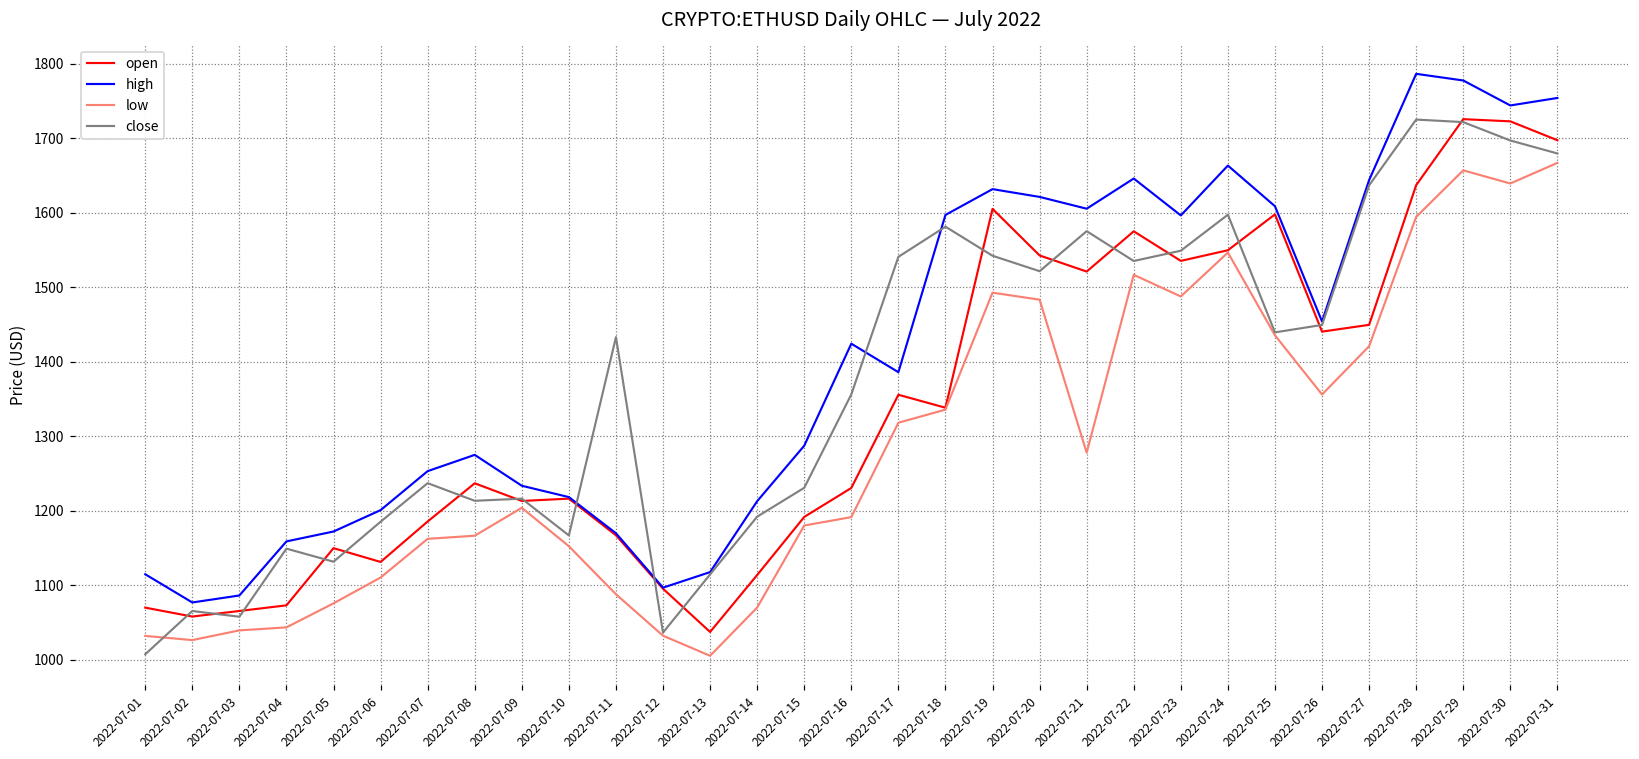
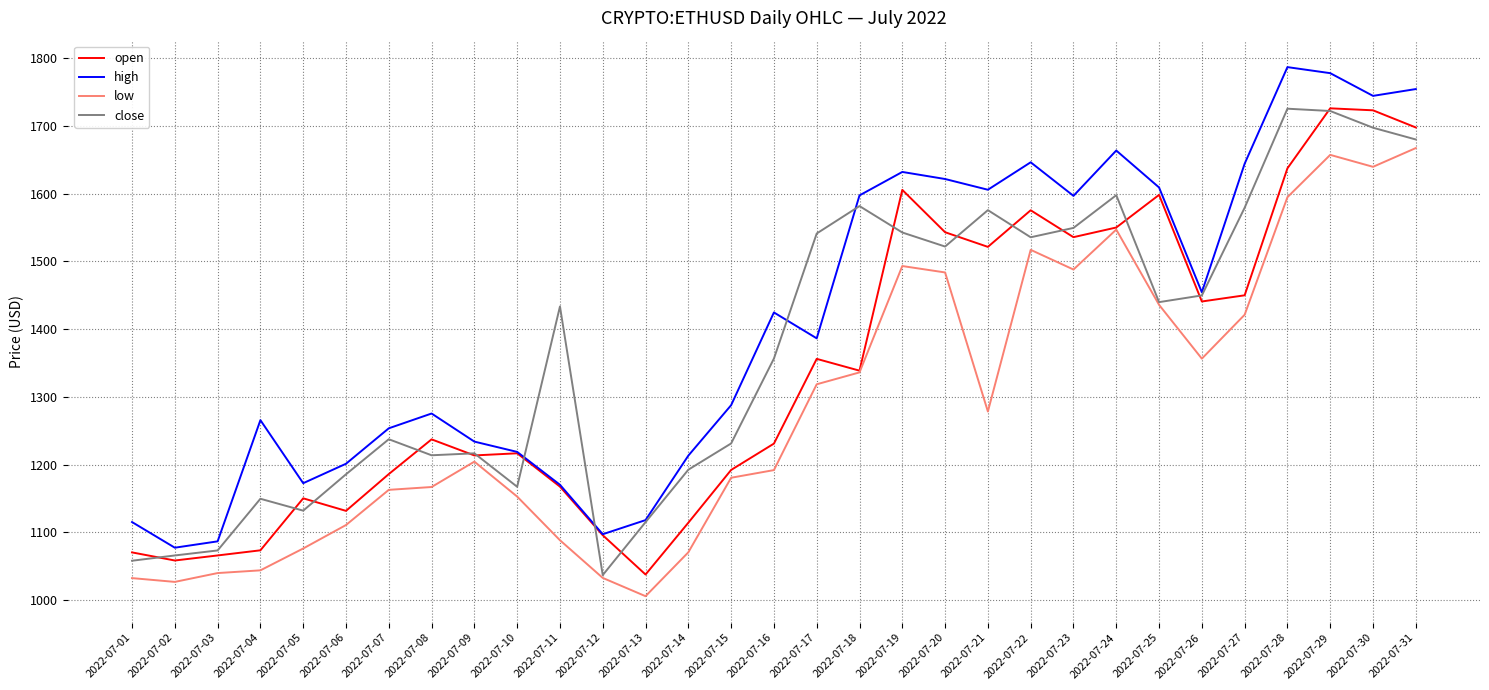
  {
    "open": {
      "2022-07-01": 1070,
      "2022-07-02": 1060,
      "2022-07-03": 1070,
      "2022-07-04": 1070,
      "2022-07-05": 1150,
      "2022-07-06": 1130,
      "2022-07-07": 1190,
      "2022-07-08": 1240,
      "2022-07-13": 1040,
      "2022-07-14": 1110,
      "2022-07-15": 1190,
      "2022-07-16": 1230,
      "2022-07-17": 1360,
      "2022-07-19": 1610,
      "2022-07-20": 1540,
      "2022-07-21": 1520,
      "2022-07-22": 1580,
      "2022-07-23": 1540,
      "2022-07-25": 1600,
      "2022-07-26": 1440,
      "2022-07-27": 1450,
      "2022-07-28": 1640,
      "2022-07-29": 1730,
      "2022-07-30": 1720,
      "2022-07-31": 1700
    },
    "high": {
      "2022-07-01": 1120,
      "2022-07-02": 1080,
      "2022-07-03": 1090,
-     "2022-07-04": 1160,
+     "2022-07-04": 1270,
      "2022-07-05": 1170,
      "2022-07-06": 1200,
      "2022-07-07": 1250,
      "2022-07-08": 1280,
      "2022-07-09": 1230,
      "2022-07-14": 1210,
      "2022-07-15": 1290,
      "2022-07-16": 1420,
      "2022-07-17": 1390,
      "2022-07-18": 1600,
      "2022-07-19": 1630,
      "2022-07-20": 1620,
      "2022-07-21": 1610,
      "2022-07-22": 1650,
      "2022-07-23": 1600,
      "2022-07-24": 1660,
      "2022-07-25": 1610,
      "2022-07-26": 1450,
      "2022-07-27": 1640,
      "2022-07-28": 1790,
      "2022-07-29": 1780,
      "2022-07-30": 1740,
      "2022-07-31": 1750
    },
    "low": {
      "2022-07-01": 1030,
      "2022-07-02": 1030,
      "2022-07-03": 1040,
      "2022-07-04": 1040,
      "2022-07-05": 1080,
      "2022-07-06": 1110,
      "2022-07-07": 1160,
      "2022-07-08": 1170,
      "2022-07-09": 1200,
      "2022-07-10": 1150,
      "2022-07-11": 1090,
      "2022-07-12": 1030,
      "2022-07-13": 1010,
      "2022-07-14": 1070,
      "2022-07-15": 1180,
      "2022-07-16": 1190,
      "2022-07-17": 1320,
      "2022-07-19": 1490,
      "2022-07-20": 1480,
      "2022-07-21": 1280,
      "2022-07-22": 1520,
      "2022-07-23": 1490,
      "2022-07-25": 1440,
      "2022-07-26": 1360,
      "2022-07-27": 1420,
      "2022-07-28": 1590,
      "2022-07-29": 1660,
      "2022-07-30": 1640,
      "2022-07-31": 1670
    },
    "close": {
-     "2022-07-01": 1010,
+     "2022-07-01": 1060,
      "2022-07-02": 1070,
-     "2022-07-03": 1060,
+     "2022-07-03": 1070,
      "2022-07-04": 1150,
      "2022-07-05": 1130,
      "2022-07-06": 1190,
      "2022-07-07": 1240,
      "2022-07-08": 1210,
      "2022-07-10": 1170,
      "2022-07-11": 1430,
      "2022-07-12": 1040,
      "2022-07-14": 1190,
      "2022-07-15": 1230,
      "2022-07-16": 1360,
      "2022-07-17": 1540,
      "2022-07-18": 1580,
      "2022-07-19": 1540,
      "2022-07-20": 1520,
      "2022-07-21": 1580,
      "2022-07-22": 1540,
      "2022-07-23": 1550,
      "2022-07-24": 1600,
      "2022-07-25": 1440,
      "2022-07-26": 1450,
-     "2022-07-27": 1640,
+     "2022-07-27": 1580,
      "2022-07-28": 1730,
      "2022-07-29": 1720,
      "2022-07-30": 1700,
      "2022-07-31": 1680
    }
  }
